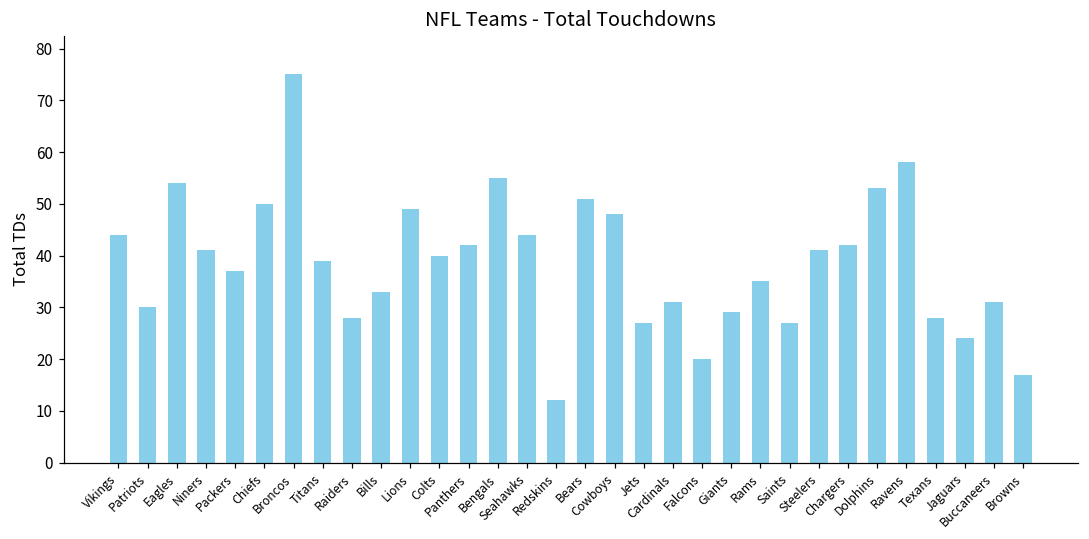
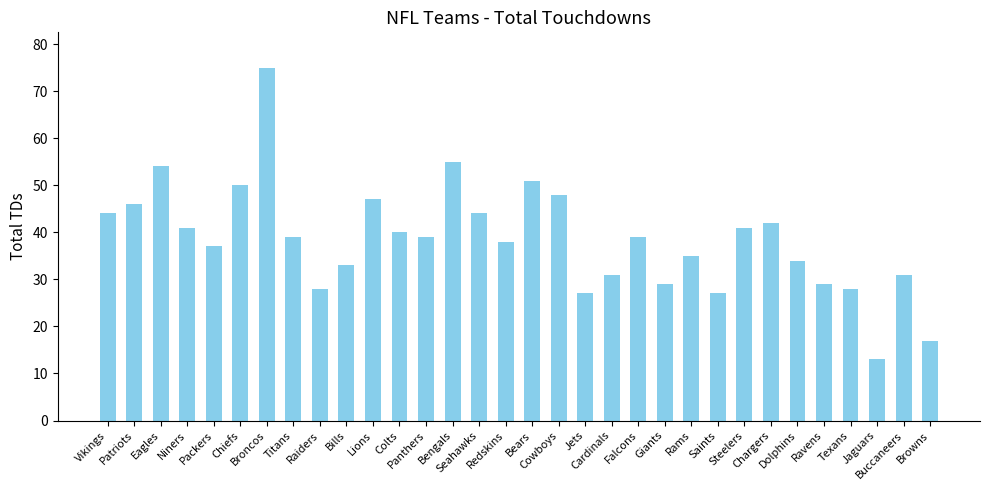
  {
    "Vikings": 44,
-   "Patriots": 30,
+   "Patriots": 46,
    "Eagles": 54,
    "Niners": 41,
    "Packers": 37,
    "Chiefs": 50,
    "Broncos": 75,
    "Titans": 39,
    "Raiders": 28,
    "Bills": 33,
-   "Lions": 49,
+   "Lions": 47,
    "Colts": 40,
-   "Panthers": 42,
+   "Panthers": 39,
    "Bengals": 55,
    "Seahawks": 44,
-   "Redskins": 12,
+   "Redskins": 38,
    "Bears": 51,
    "Cowboys": 48,
    "Jets": 27,
    "Cardinals": 31,
-   "Falcons": 20,
+   "Falcons": 39,
    "Giants": 29,
    "Rams": 35,
    "Saints": 27,
    "Steelers": 41,
    "Chargers": 42,
-   "Dolphins": 53,
-   "Ravens": 58,
+   "Dolphins": 34,
+   "Ravens": 29,
    "Texans": 28,
-   "Jaguars": 24,
+   "Jaguars": 13,
    "Buccaneers": 31,
    "Browns": 17
  }
